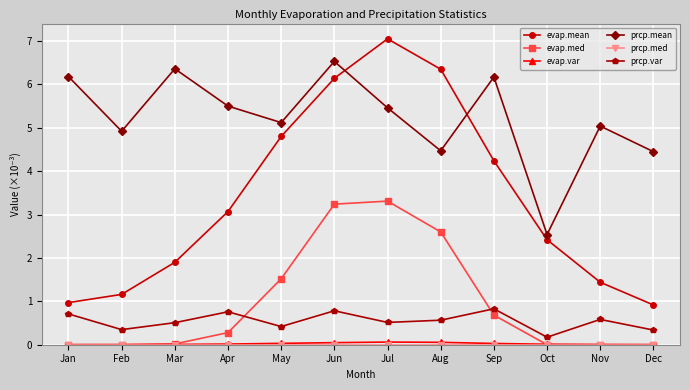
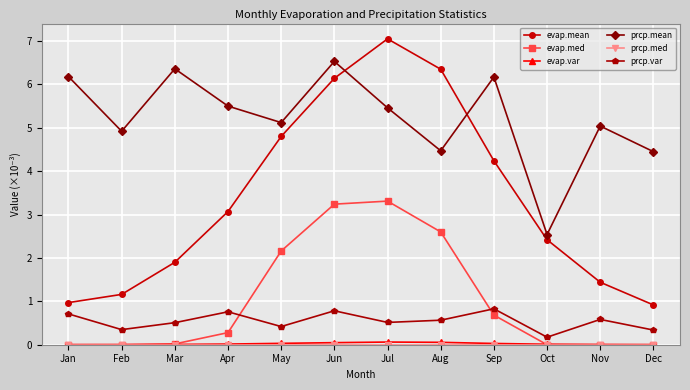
  {
    "evap.med": {
      "Apr": 0.3,
-     "May": 1.5,
+     "May": 2.2,
      "Jun": 3.2,
      "Jul": 3.3,
      "Aug": 2.6,
      "Sep": 0.7
    },
    "prcp.med": {
      "Jul": 0.0
    }
  }
